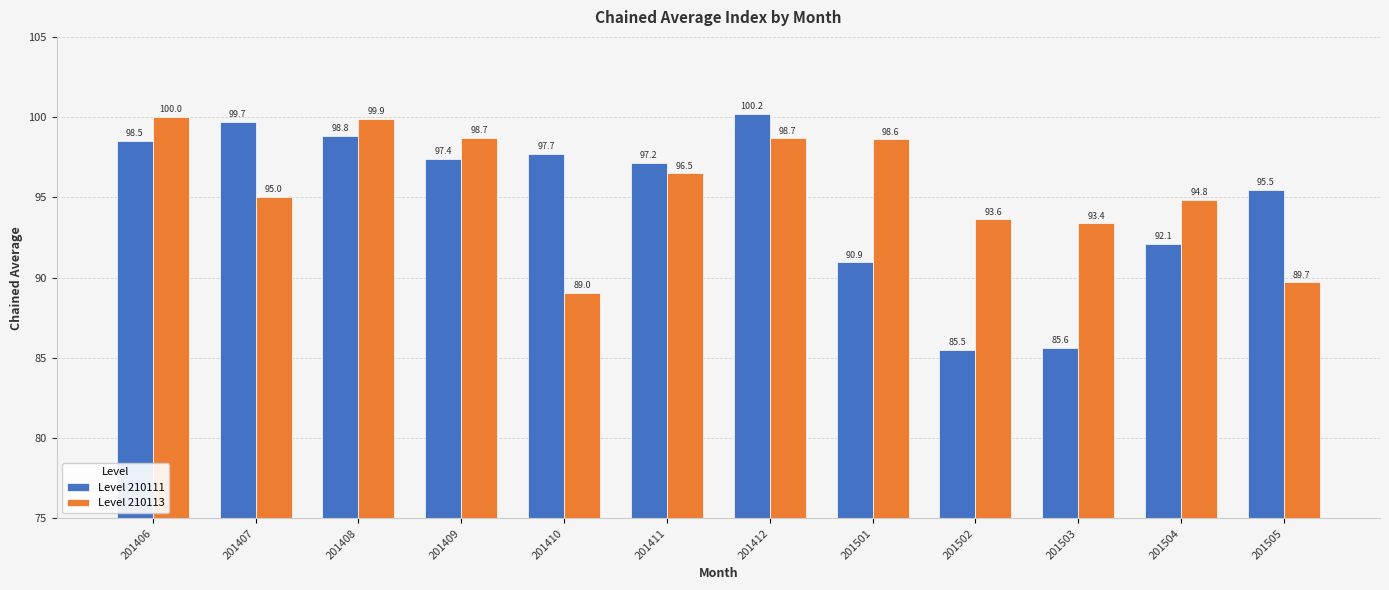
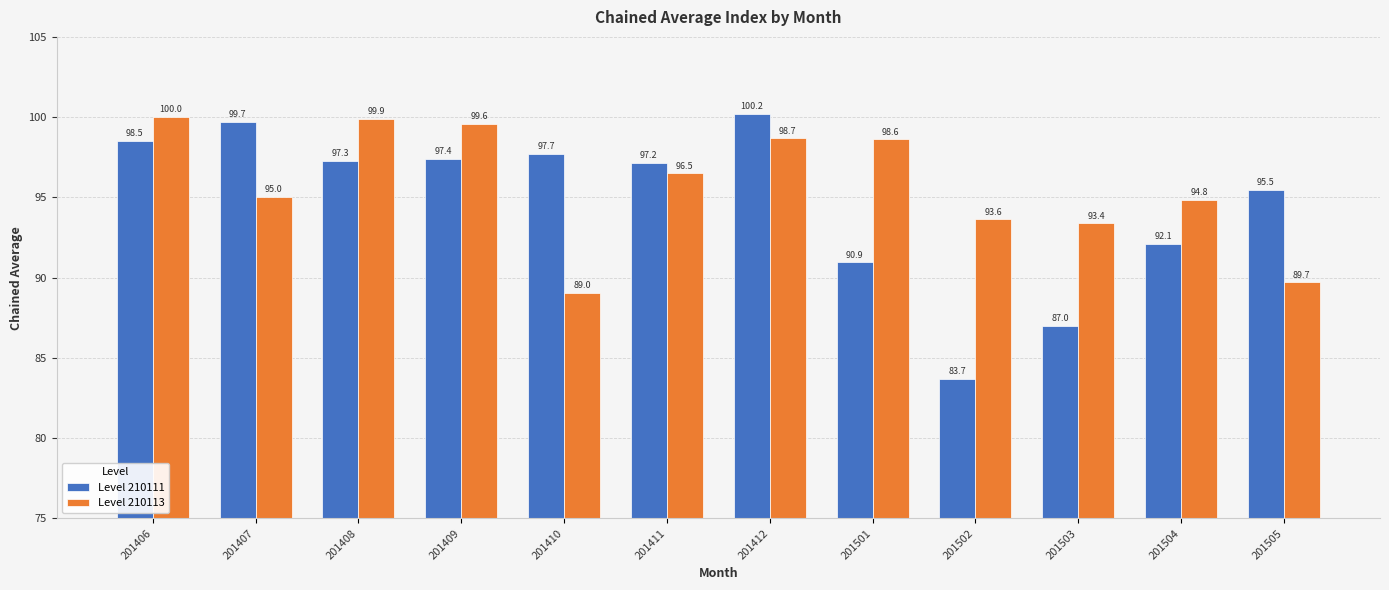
  {
    "Level 210111": {
      "201406": 98.5,
      "201407": 99.7,
-     "201408": 98.8,
+     "201408": 97.3,
      "201409": 97.4,
      "201410": 97.7,
      "201411": 97.2,
      "201412": 100.2,
      "201501": 90.9,
-     "201502": 85.5,
-     "201503": 85.6,
+     "201502": 83.7,
+     "201503": 87.0,
      "201504": 92.1,
      "201505": 95.5
    },
    "Level 210113": {
      "201406": 100.0,
      "201407": 95.0,
      "201408": 99.9,
-     "201409": 98.7,
+     "201409": 99.6,
      "201410": 89.0,
      "201411": 96.5,
      "201412": 98.7,
      "201501": 98.6,
      "201502": 93.6,
      "201503": 93.4,
      "201504": 94.8,
      "201505": 89.7
    }
  }
